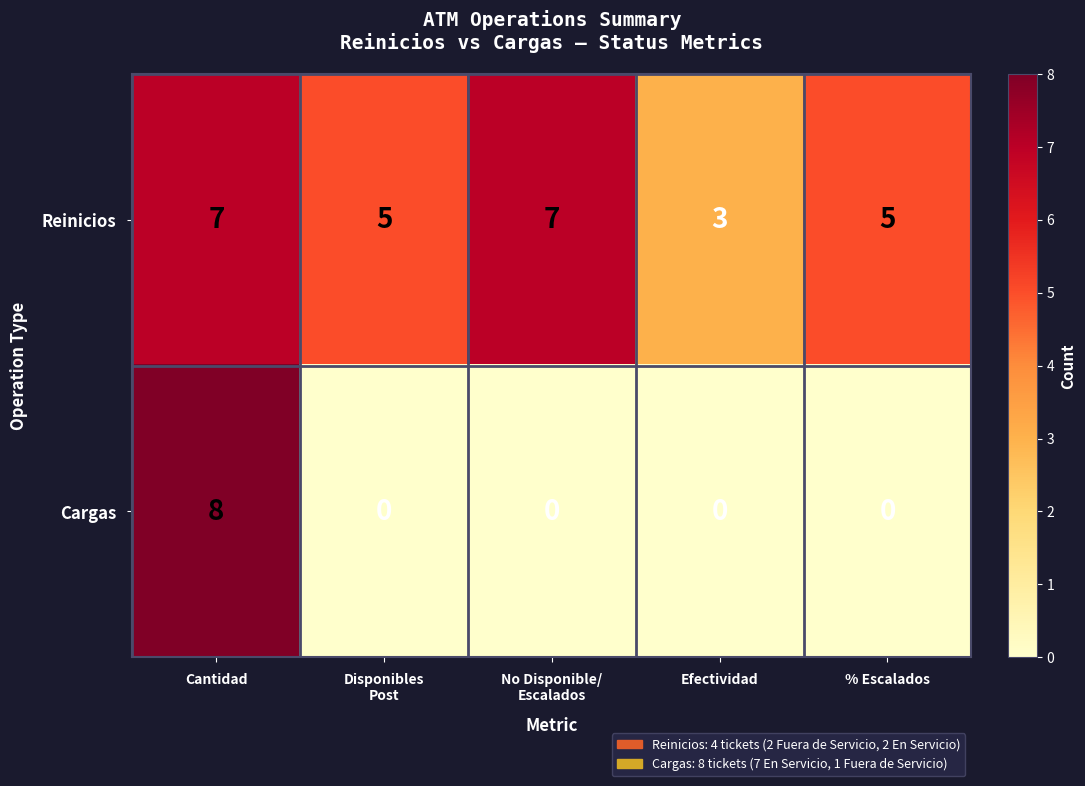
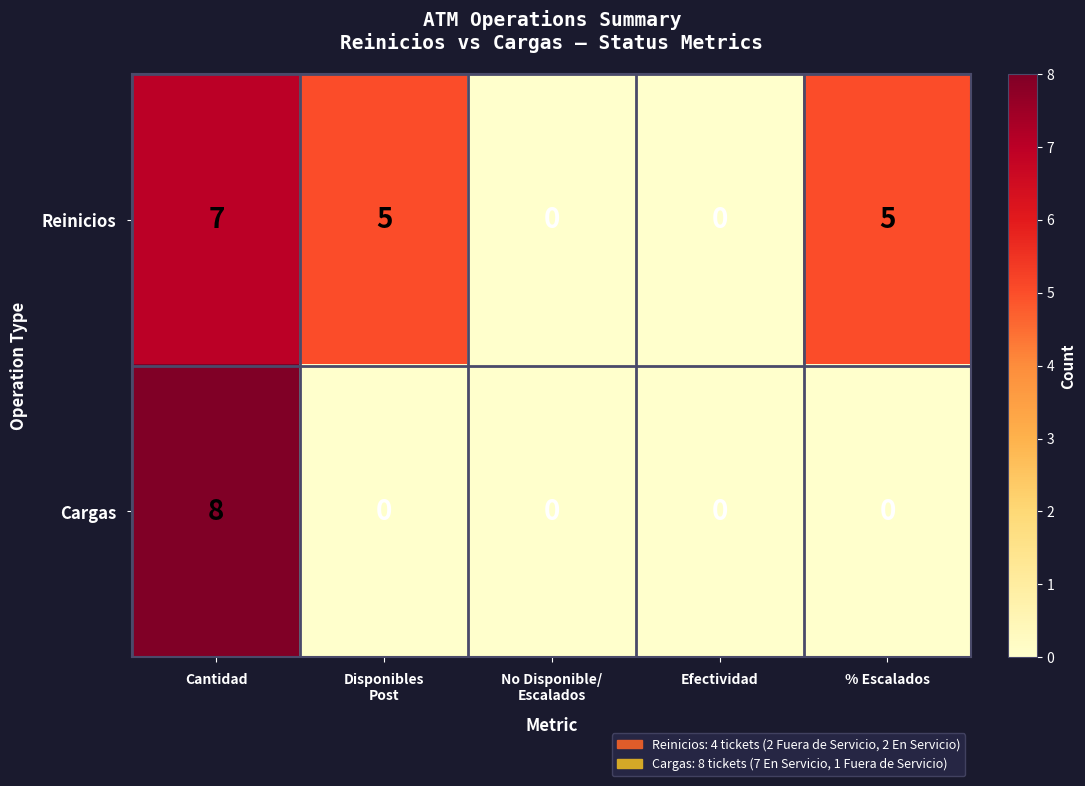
  {
    "Reinicios": {
      "Cantidad": 7,
      "Disponibles Post": 5,
-     "No Disponible/ Escalados": 7,
-     "Efectividad": 3,
+     "No Disponible/ Escalados": 0,
+     "Efectividad": 0,
      "% Escalados": 5
    },
    "Cargas": {
      "Cantidad": 8,
      "Disponibles Post": 0,
      "No Disponible/ Escalados": 0,
      "Efectividad": 0,
      "% Escalados": 0
    }
  }
